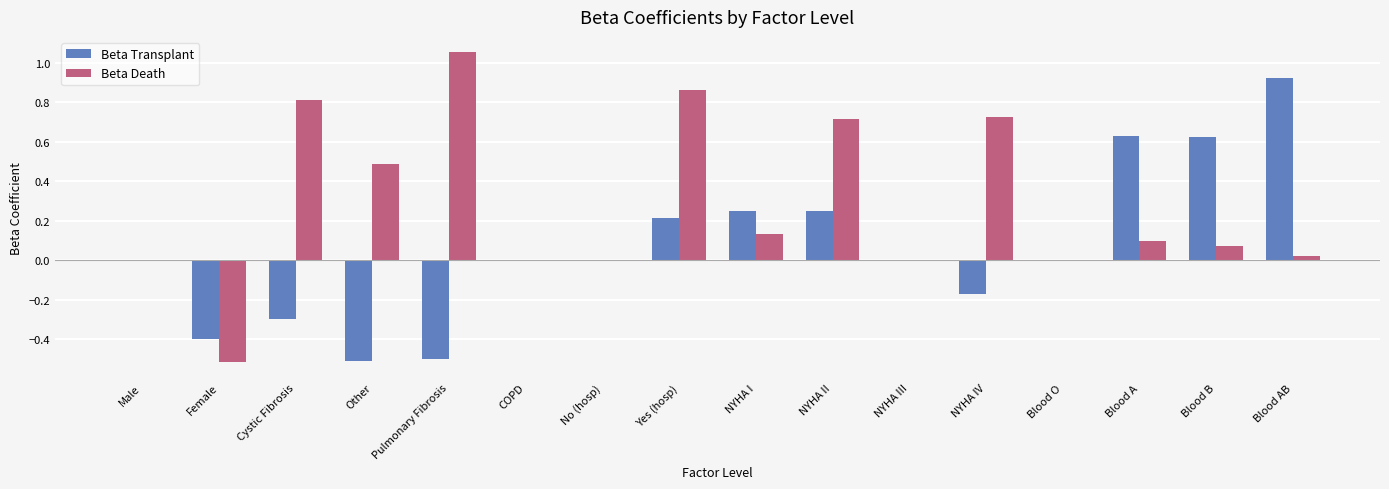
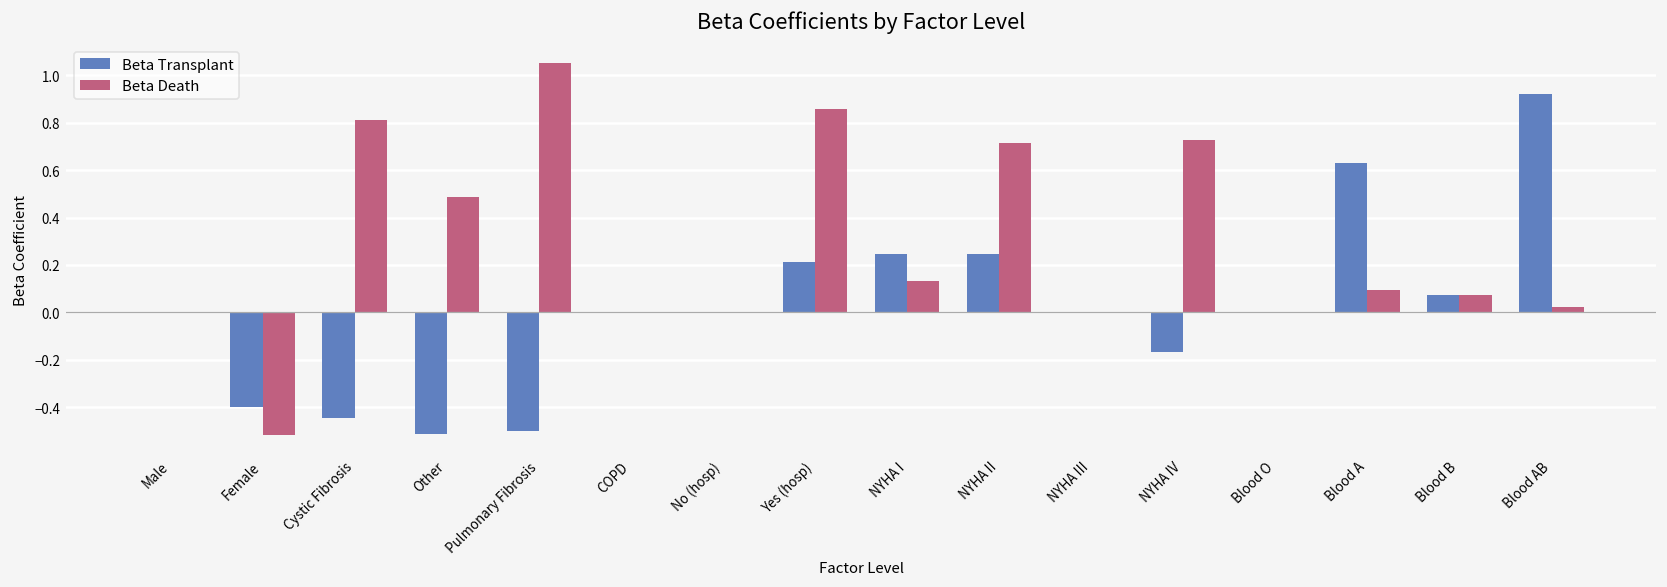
  {
    "Beta Transplant": {
      "Male": 0.00,
      "Female": -0.40,
-     "Cystic Fibrosis": -0.30,
+     "Cystic Fibrosis": -0.45,
      "Other": -0.51,
      "Pulmonary Fibrosis": -0.50,
      "COPD": 0.00,
      "No (hosp)": 0.00,
      "Yes (hosp)": 0.21,
      "NYHA I": 0.25,
      "NYHA II": 0.25,
      "NYHA III": 0.00,
      "NYHA IV": -0.17,
      "Blood O": 0.00,
      "Blood A": 0.63,
-     "Blood B": 0.62,
+     "Blood B": 0.08,
      "Blood AB": 0.92
    },
    "Beta Death": {
      "Male": 0.00,
      "Female": -0.52,
      "Cystic Fibrosis": 0.81,
      "Other": 0.49,
      "Pulmonary Fibrosis": 1.05,
      "COPD": 0.00,
      "No (hosp)": 0.00,
      "Yes (hosp)": 0.86,
      "NYHA I": 0.13,
      "NYHA II": 0.71,
      "NYHA III": 0.00,
      "NYHA IV": 0.73,
      "Blood O": 0.00,
      "Blood A": 0.10,
      "Blood B": 0.07,
      "Blood AB": 0.02
    }
  }
